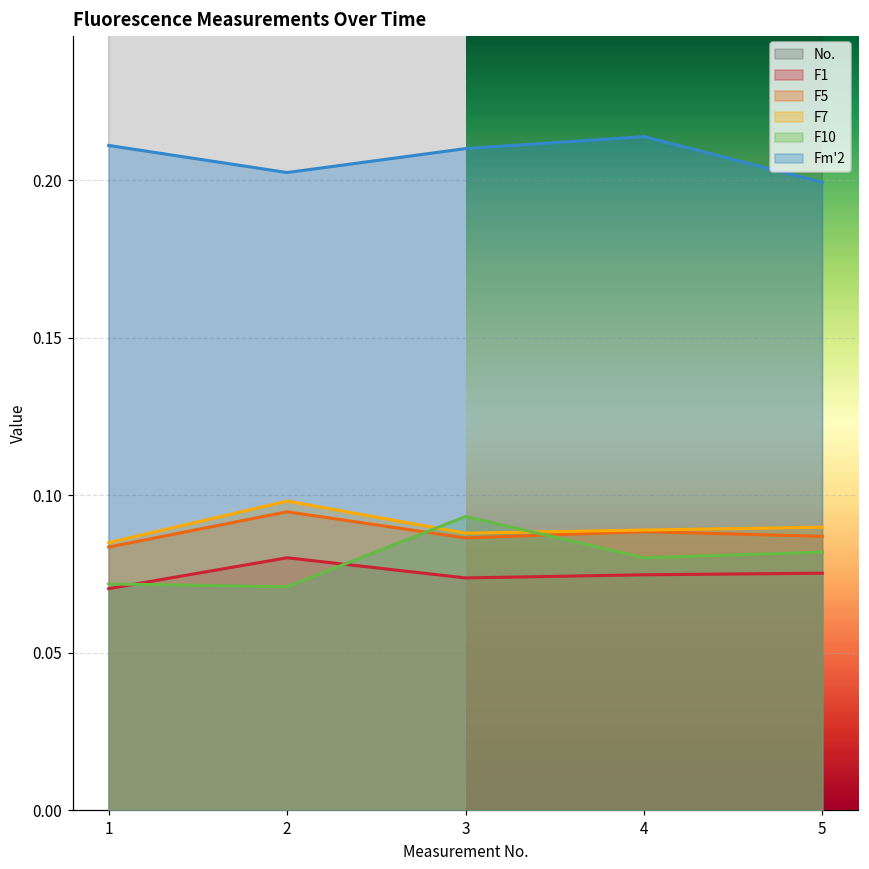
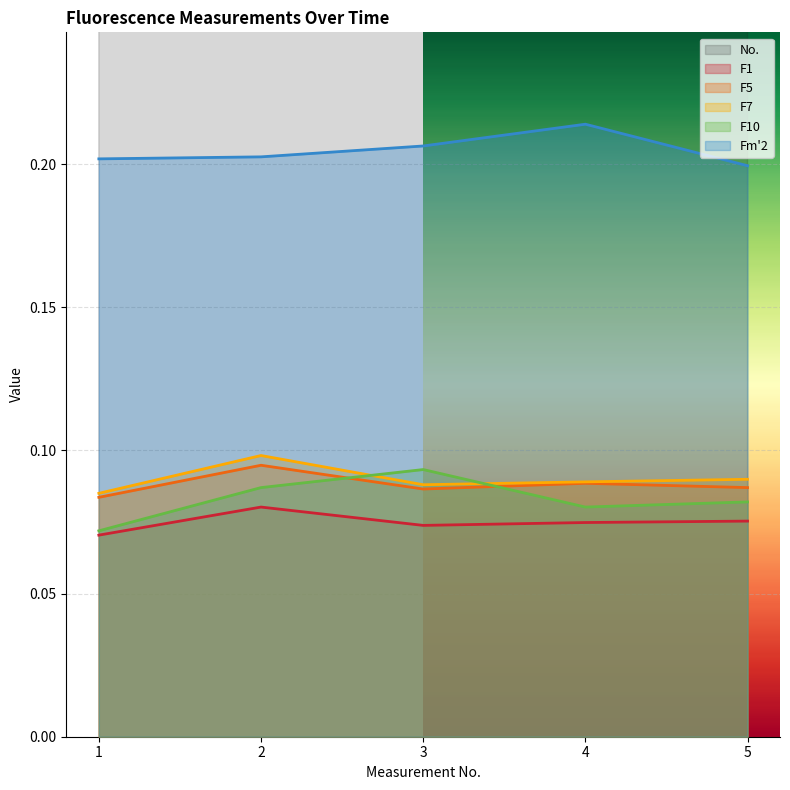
  {
    "F10": {
      "1": 0.072,
-     "2": 0.071,
+     "2": 0.087,
      "3": 0.093,
      "4": 0.080,
      "5": 0.082
    },
    "Fm'2": {
-     "1": 0.211,
+     "1": 0.202,
      "2": 0.203,
-     "3": 0.210,
+     "3": 0.206,
      "4": 0.214,
      "5": 0.199
    }
  }
